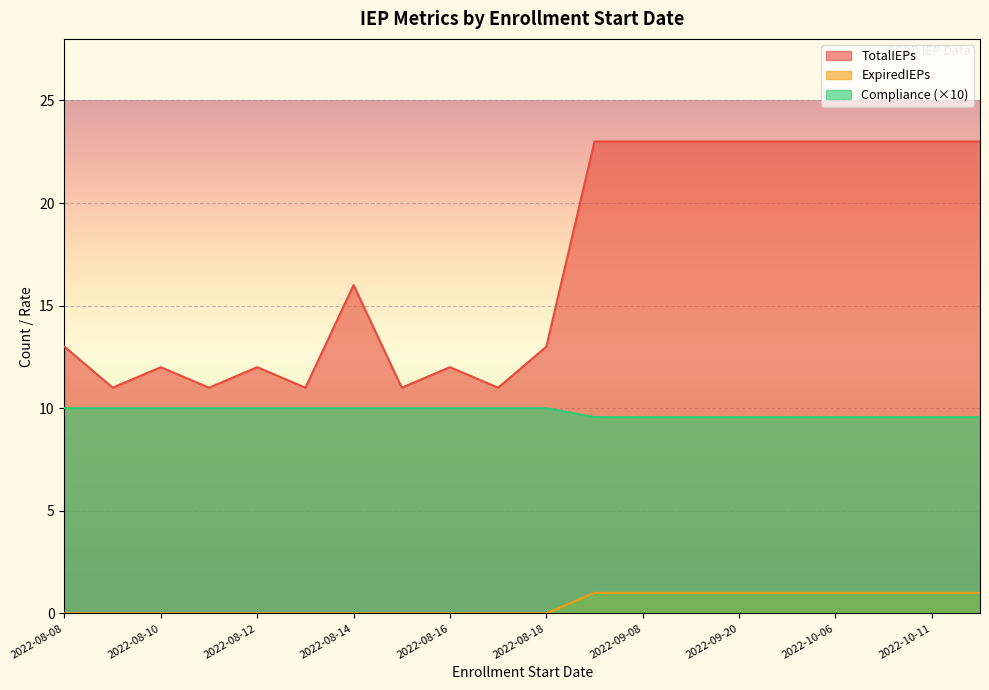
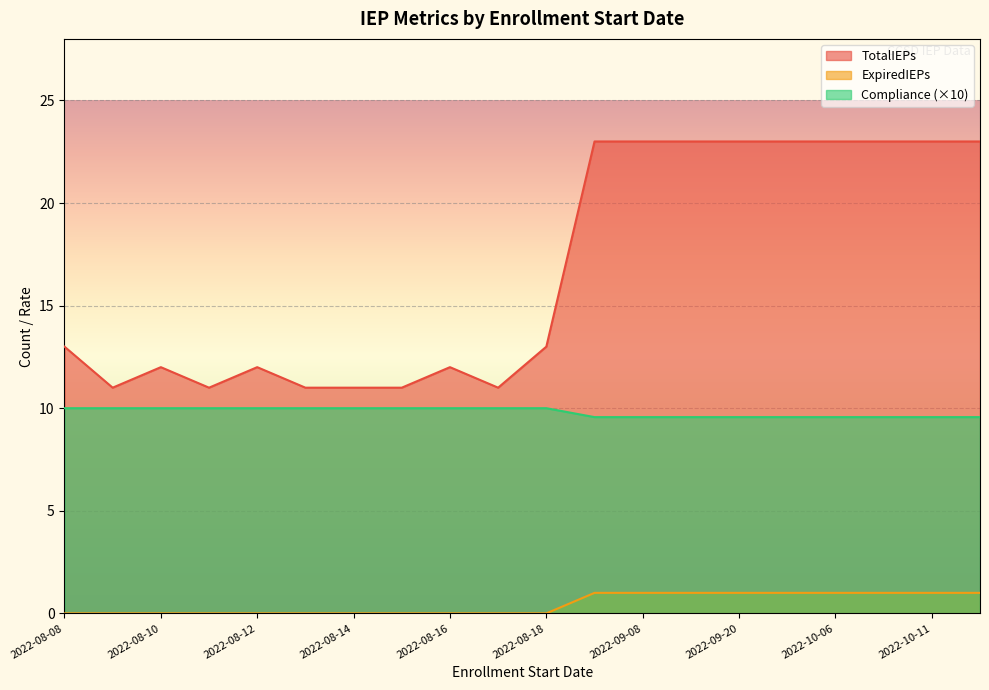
  {
    "TotalIEPs": {
      "2022-08-08": 13,
      "2022-08-10": 12,
      "2022-08-12": 12,
-     "2022-08-14": 16,
+     "2022-08-14": 11,
      "2022-08-16": 12,
      "2022-08-18": 13,
      "2022-09-08": 23,
      "2022-09-20": 23,
      "2022-10-06": 23,
      "2022-10-11": 23
    },
    "ExpiredIEPs": {
      "2022-08-08": 0,
      "2022-08-10": 0,
      "2022-08-12": 0,
      "2022-08-14": 0,
      "2022-08-16": 0,
      "2022-08-18": 0,
      "2022-09-08": 1,
      "2022-09-20": 1,
      "2022-10-06": 1,
      "2022-10-11": 1
    },
    "Compliance (×10)": {
      "2022-08-08": 10,
      "2022-08-10": 10,
      "2022-08-12": 10,
      "2022-08-14": 10,
      "2022-08-16": 10,
      "2022-08-18": 10,
      "2022-09-08": 9.6,
      "2022-09-20": 9.6,
      "2022-10-06": 9.6,
      "2022-10-11": 9.6
    }
  }
